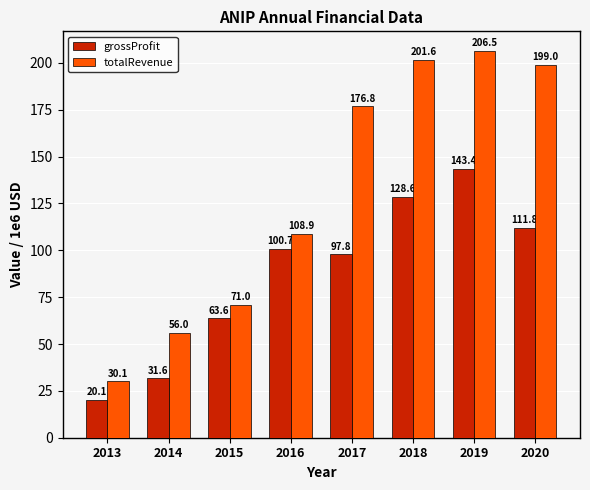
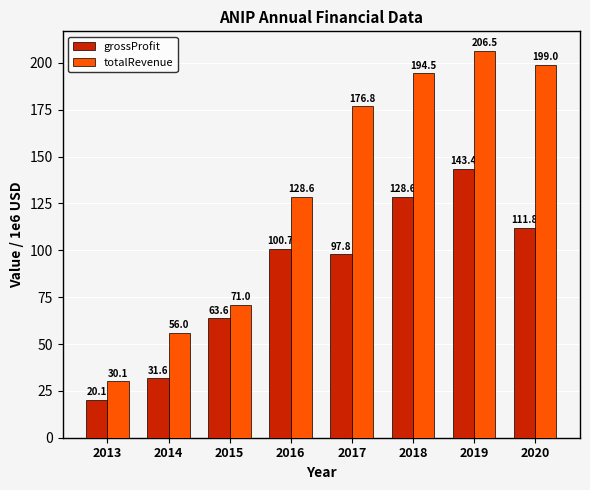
  {
    "grossProfit": {
      "2013": 20.1,
      "2014": 31.6,
      "2015": 63.6,
      "2016": 100.7,
      "2017": 97.8,
      "2018": 128.6,
      "2019": 143.4,
      "2020": 111.8
    },
    "totalRevenue": {
      "2013": 30.1,
      "2014": 56.0,
      "2015": 71.0,
-     "2016": 108.9,
+     "2016": 128.6,
      "2017": 176.8,
-     "2018": 201.6,
+     "2018": 194.5,
      "2019": 206.5,
      "2020": 199.0
    }
  }
